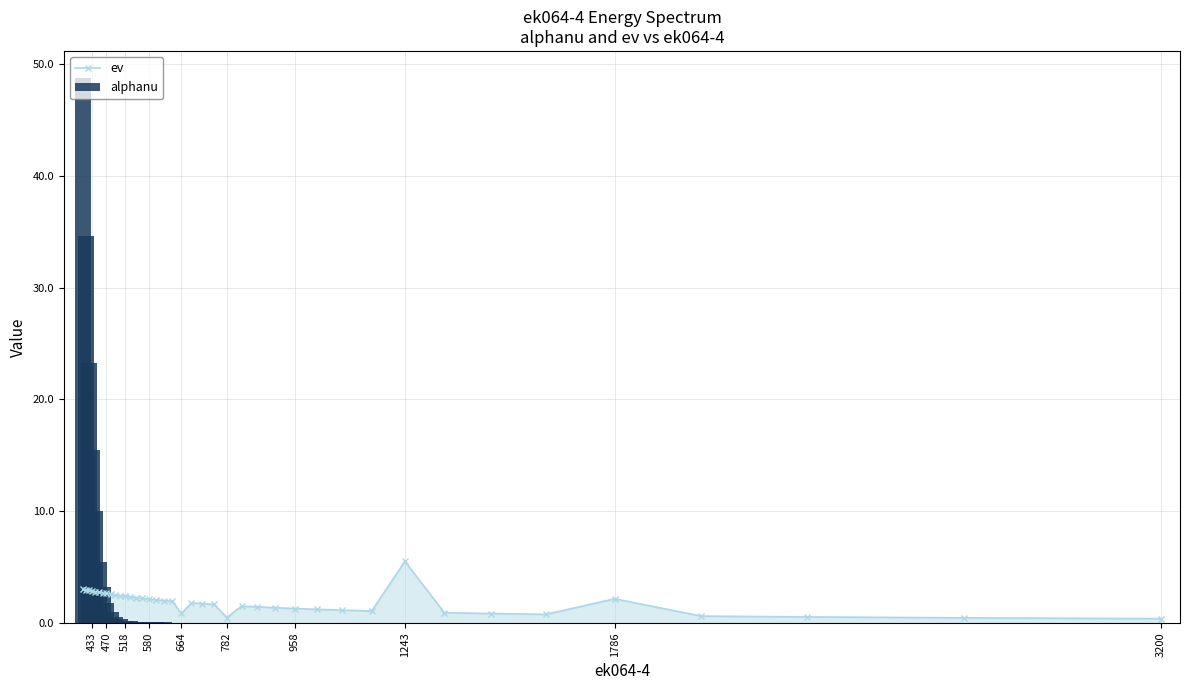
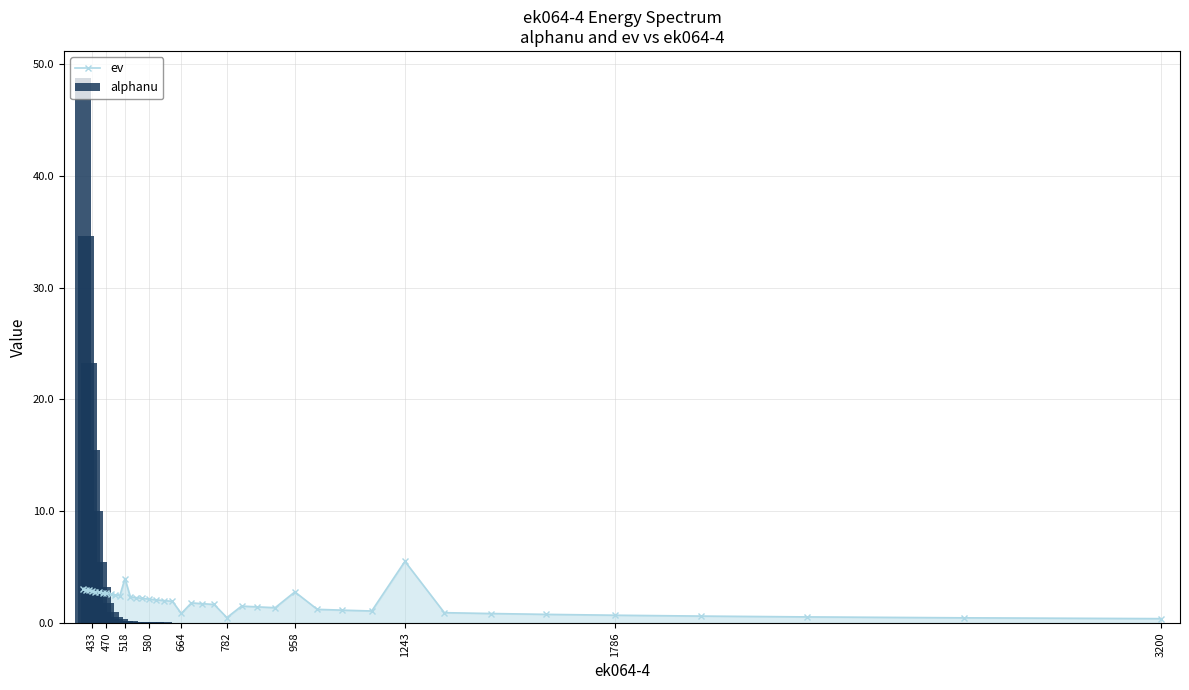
  {
    "ev": {
      "433": 2.9,
      "470": 2.6,
-     "518": 2.4,
+     "518": 4.0,
      "580": 2.1,
      "664": 0.8,
      "782": 0.5,
-     "958": 1.3,
+     "958": 2.8,
      "1243": 5.5,
-     "1786": 2.2,
+     "1786": 0.7,
      "3200": 0.4
    },
    "alphanu": {
      "433": 15.4,
      "470": 1.8
    }
  }
